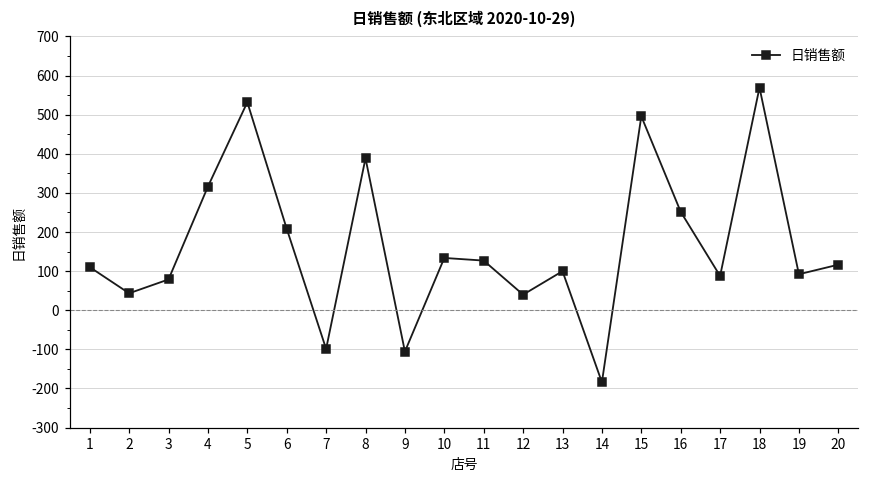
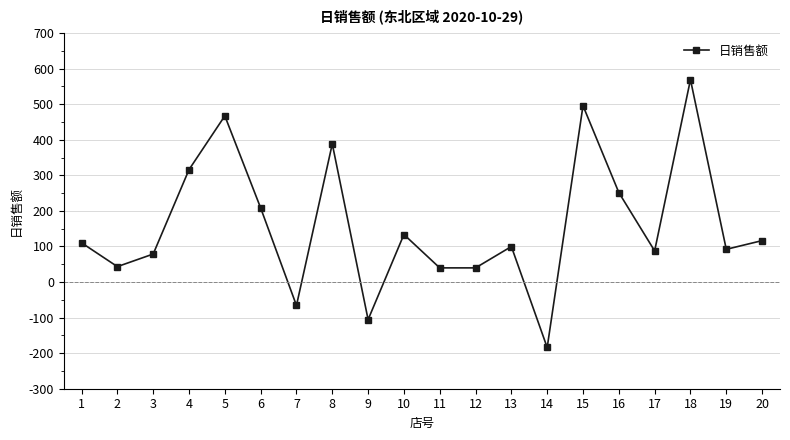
  {
    "1": 110,
    "2": 40,
    "3": 80,
    "4": 320,
-   "5": 530,
+   "5": 470,
    "6": 210,
-   "7": -100,
+   "7": -70,
    "8": 390,
    "9": -110,
    "10": 130,
-   "11": 130,
+   "11": 40,
    "12": 40,
    "13": 100,
    "14": -180,
    "15": 500,
    "16": 250,
    "17": 90,
    "18": 570,
    "19": 90,
    "20": 120
  }
